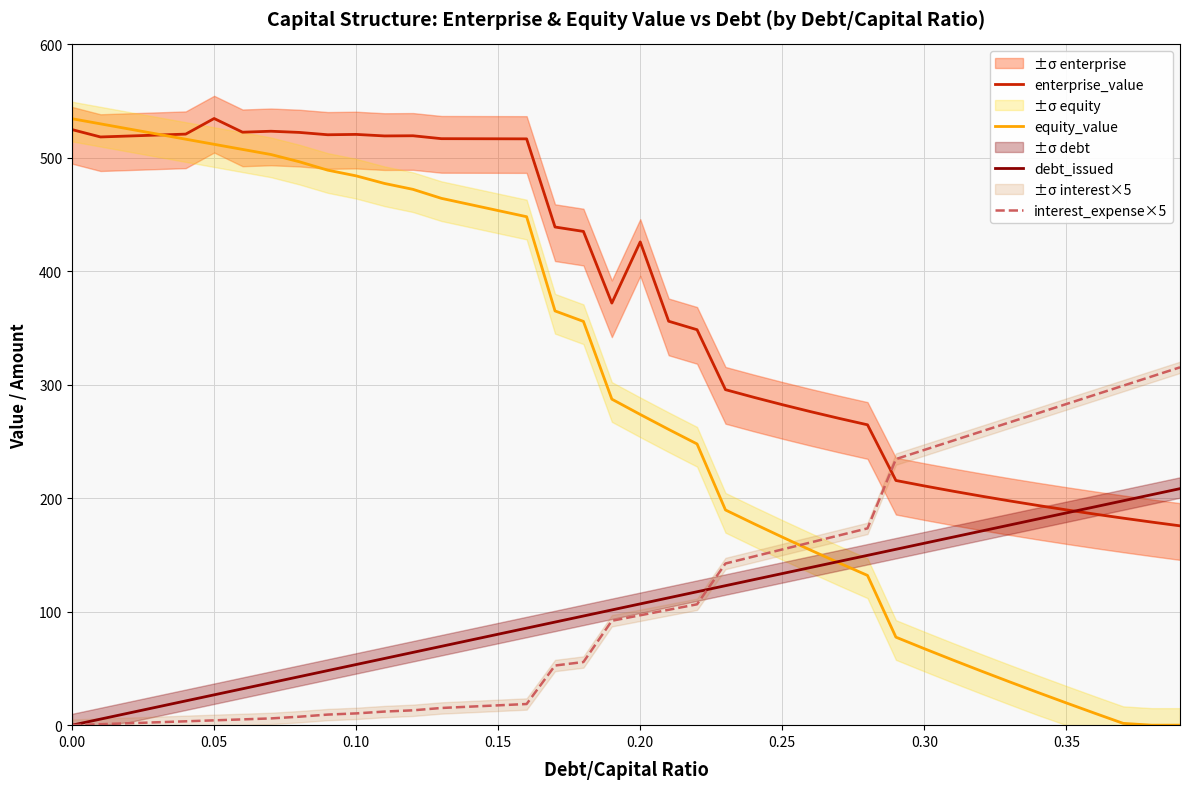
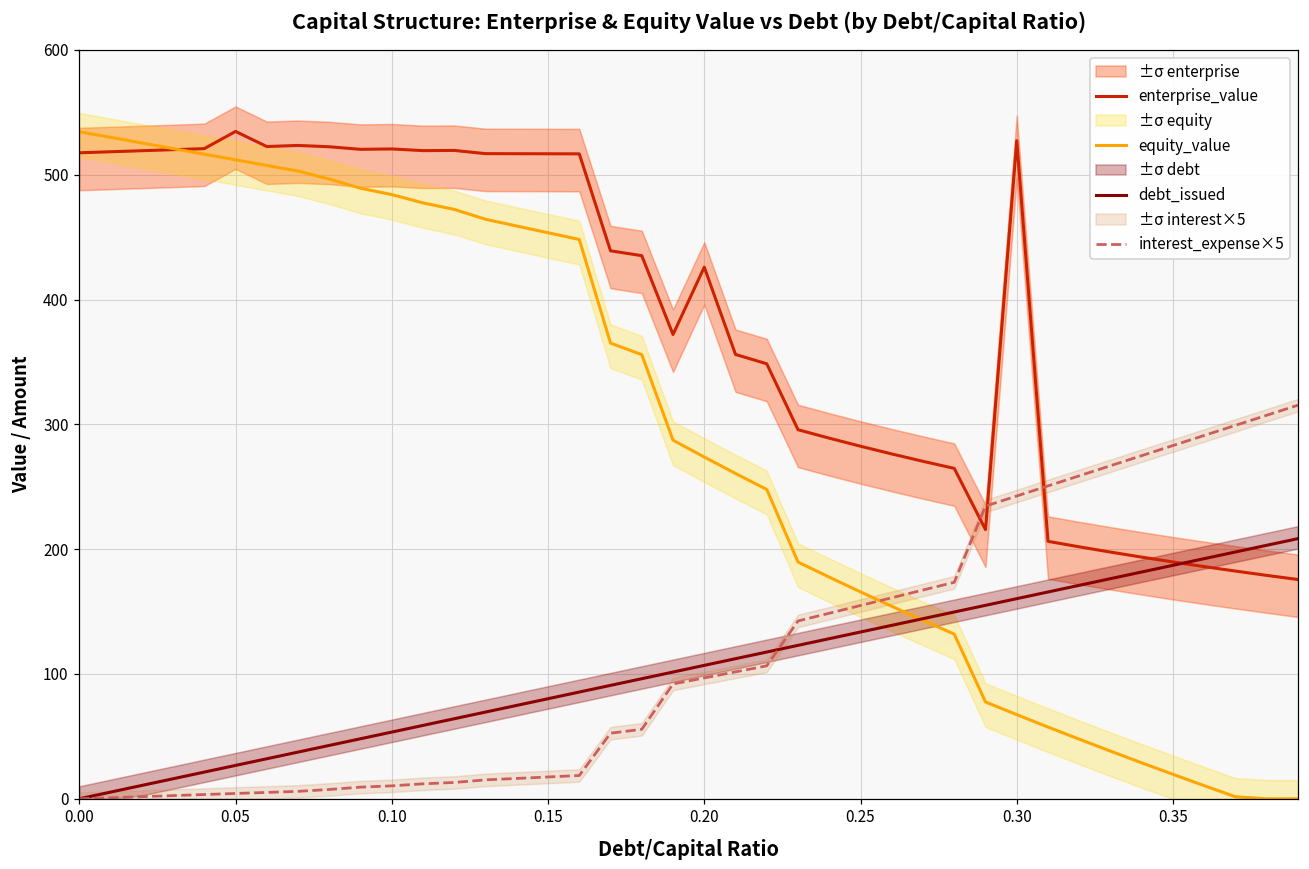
  {
    "enterprise_value": {
-     "0.00": 525,
+     "0.00": 518,
      "0.05": 535,
      "0.10": 521,
      "0.15": 517,
      "0.20": 426,
      "0.25": 282,
-     "0.30": 211,
+     "0.30": 527,
      "0.35": 190
    }
  }
